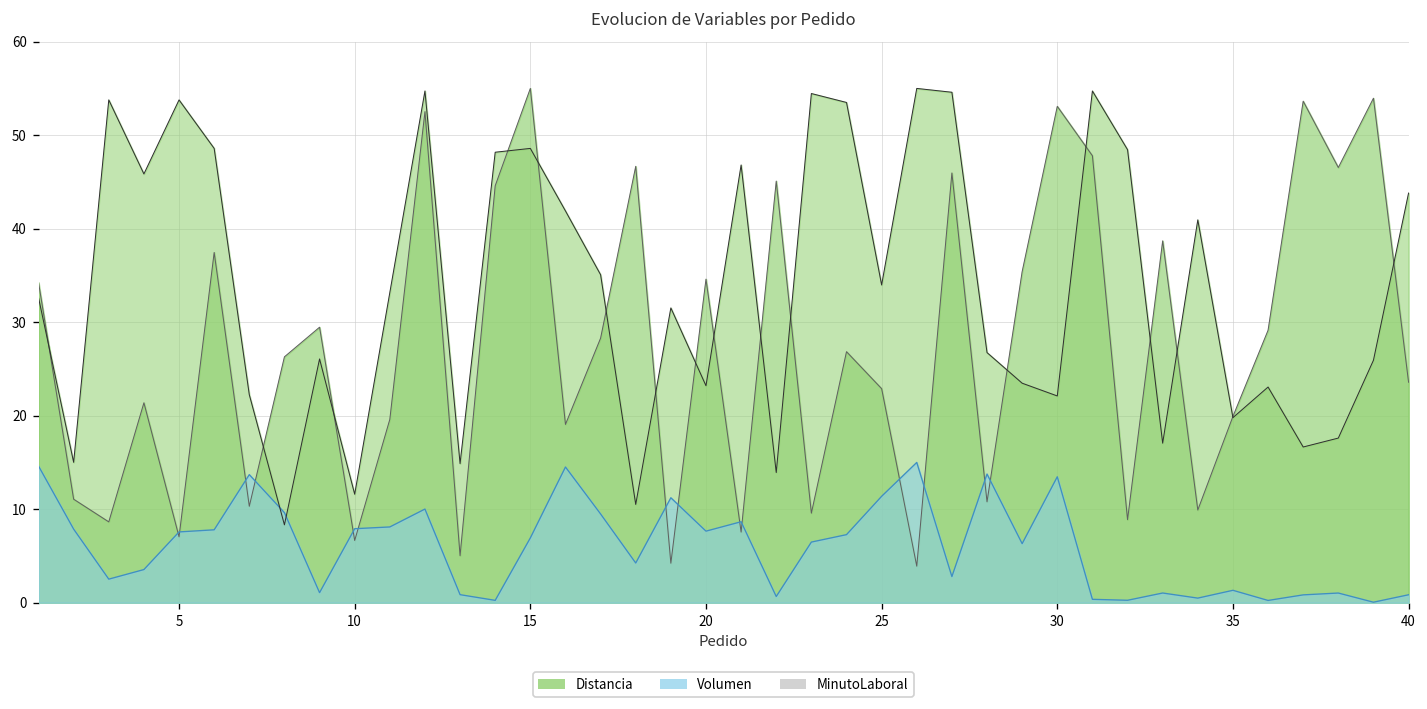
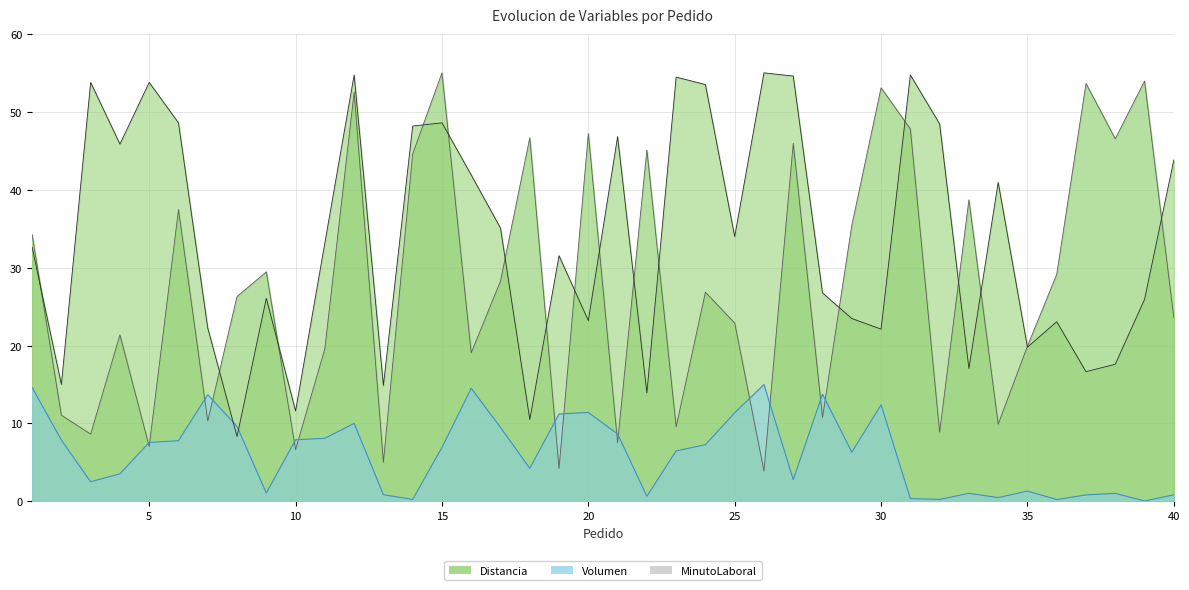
  {
    "Distancia": {
      "5": 7,
      "10": 7,
      "15": 55,
-     "20": 35,
+     "20": 47,
      "25": 23,
      "30": 53,
      "40": 24
    },
    "Volumen": {
      "5": 8,
      "10": 8,
      "15": 7,
-     "20": 8,
+     "20": 11,
      "25": 11,
-     "30": 13,
+     "30": 12,
      "35": 1,
      "40": 1
    }
  }
